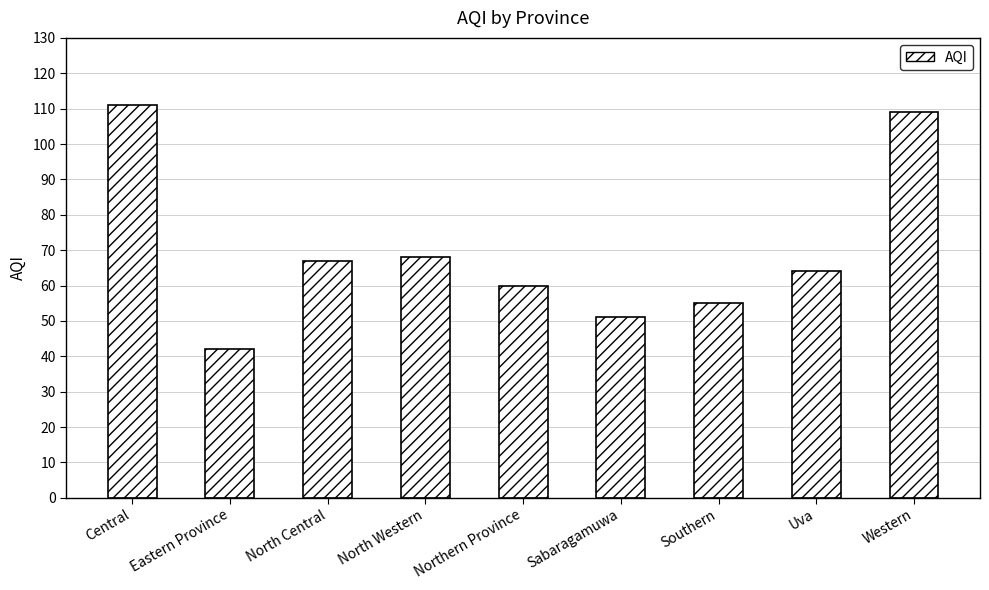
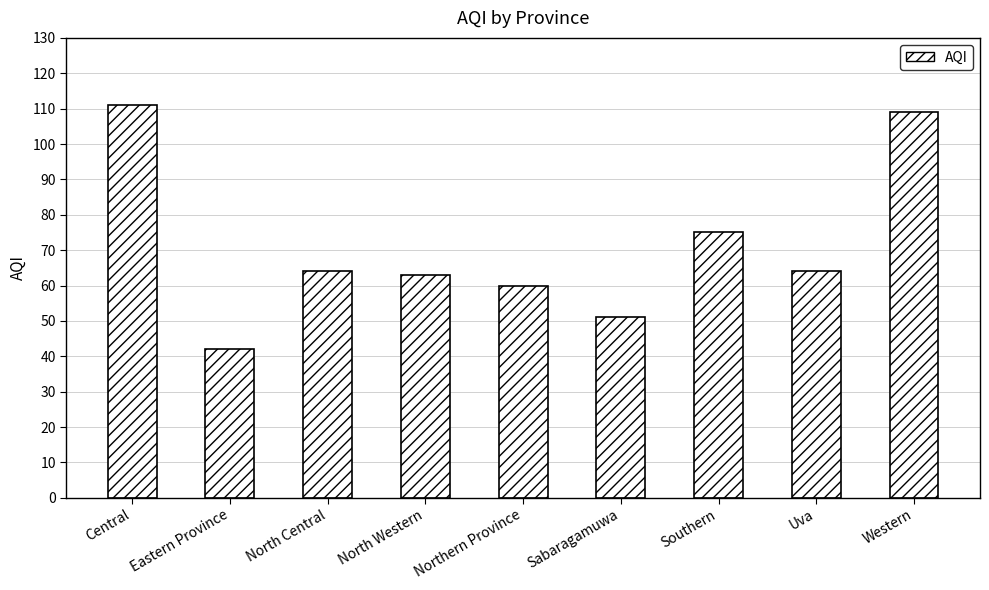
  {
    "Central": 111,
    "Eastern Province": 42,
-   "North Central": 67,
-   "North Western": 68,
+   "North Central": 64,
+   "North Western": 63,
    "Northern Province": 60,
    "Sabaragamuwa": 51,
-   "Southern": 55,
+   "Southern": 75,
    "Uva": 64,
    "Western": 109
  }
